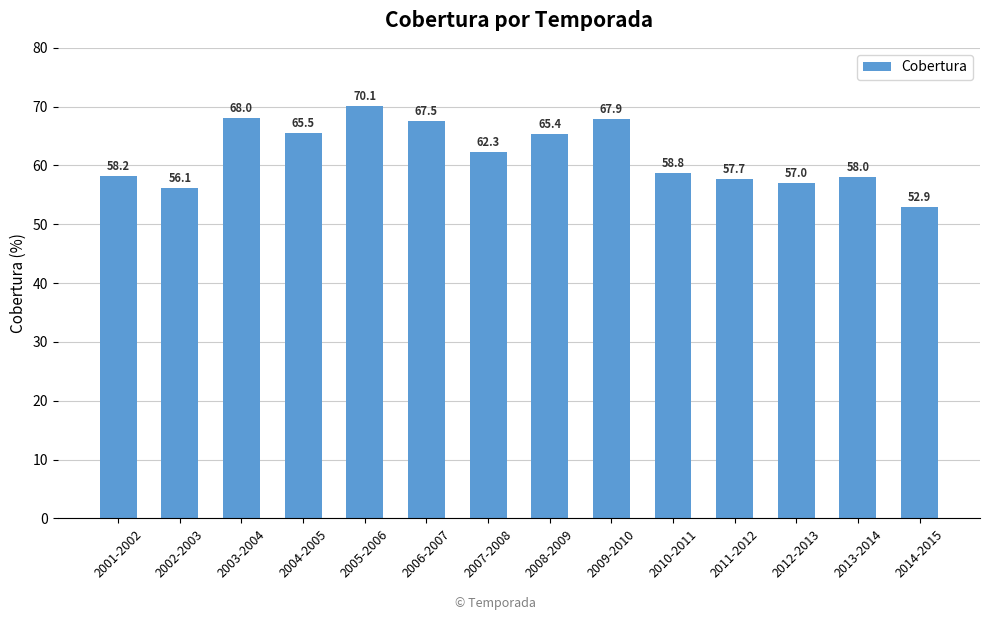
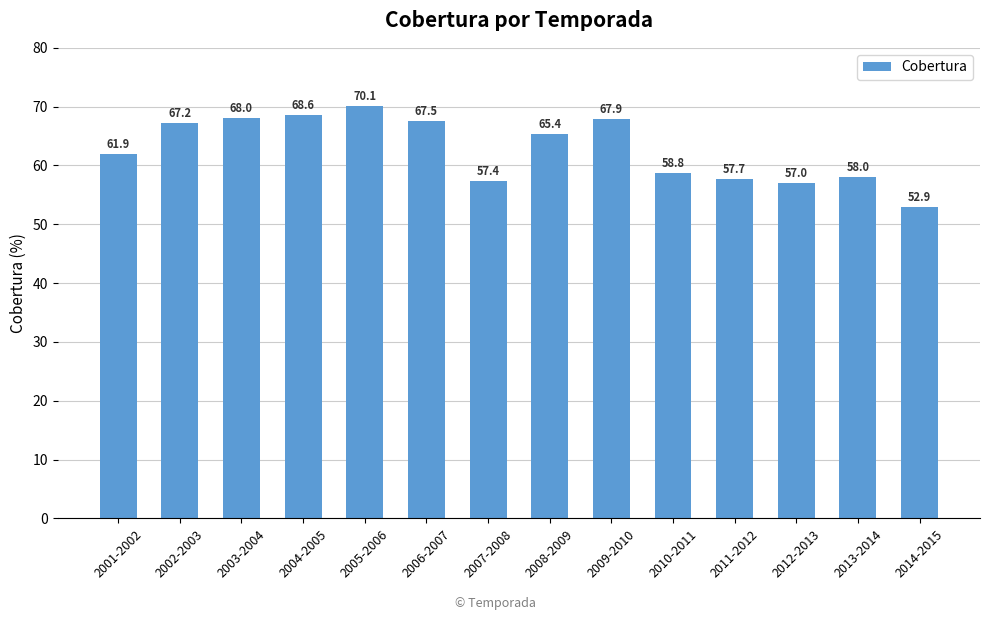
  {
-   "2001-2002": 58.2,
-   "2002-2003": 56.1,
+   "2001-2002": 61.9,
+   "2002-2003": 67.2,
    "2003-2004": 68.0,
-   "2004-2005": 65.5,
+   "2004-2005": 68.6,
    "2005-2006": 70.1,
    "2006-2007": 67.5,
-   "2007-2008": 62.3,
+   "2007-2008": 57.4,
    "2008-2009": 65.4,
    "2009-2010": 67.9,
    "2010-2011": 58.8,
    "2011-2012": 57.7,
    "2012-2013": 57.0,
    "2013-2014": 58.0,
    "2014-2015": 52.9
  }
